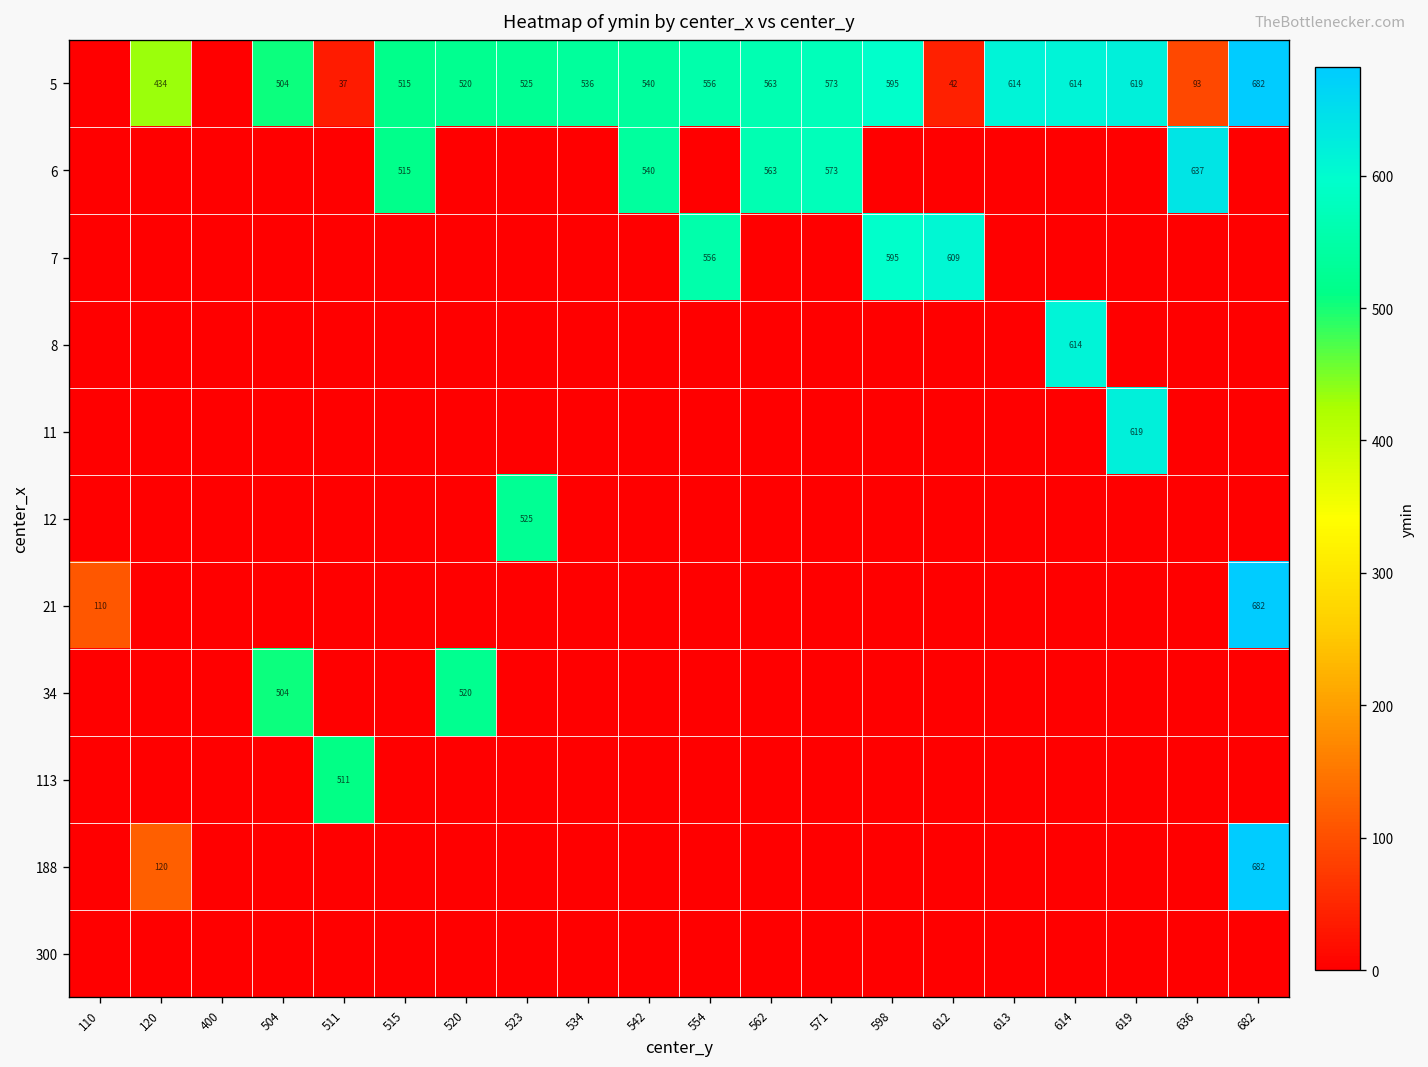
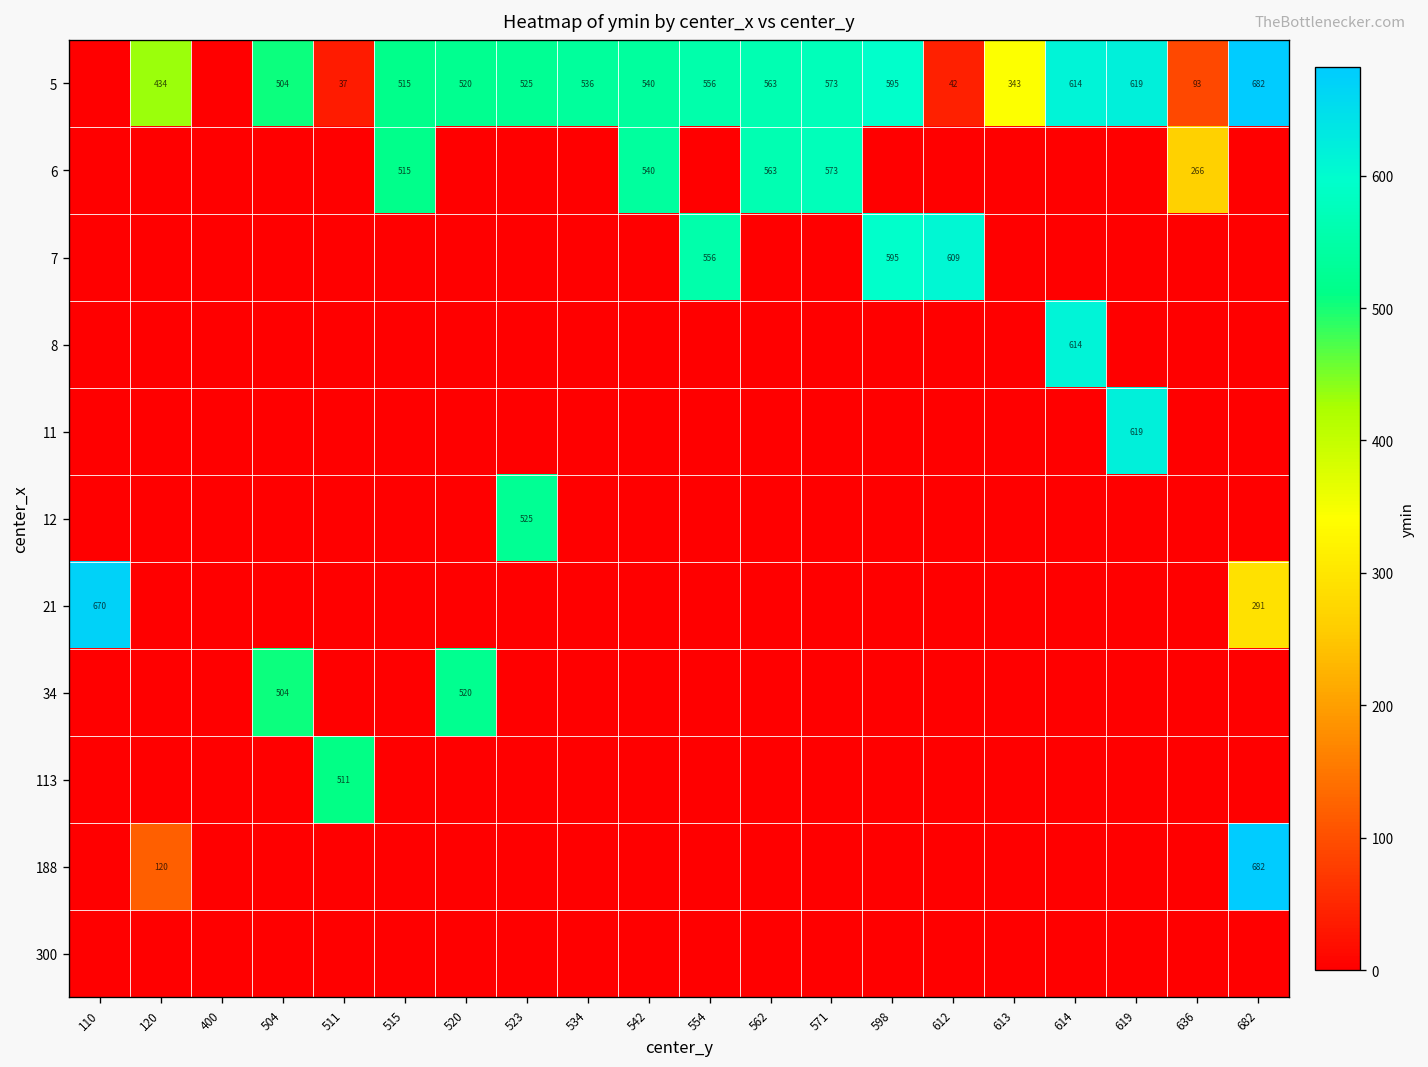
  {
    "5": {
      "120": 434,
      "504": 504,
      "511": 37,
      "515": 515,
      "520": 520,
      "523": 525,
      "534": 536,
      "542": 540,
      "554": 556,
      "562": 563,
      "571": 573,
      "598": 595,
      "612": 42,
-     "613": 614,
+     "613": 343,
      "614": 614,
      "619": 619,
      "636": 93,
      "682": 682
    },
    "6": {
      "515": 515,
      "542": 540,
      "562": 563,
      "571": 573,
-     "636": 637
+     "636": 266
    },
    "7": {
      "554": 556,
      "598": 595,
      "612": 609
    },
    "8": {
      "614": 614
    },
    "11": {
      "619": 619
    },
    "12": {
      "523": 525
    },
    "21": {
-     "110": 110,
-     "682": 682
+     "110": 670,
+     "682": 291
    },
    "34": {
      "504": 504,
      "520": 520
    },
    "113": {
      "511": 511
    },
    "188": {
      "120": 120,
      "682": 682
    }
  }
